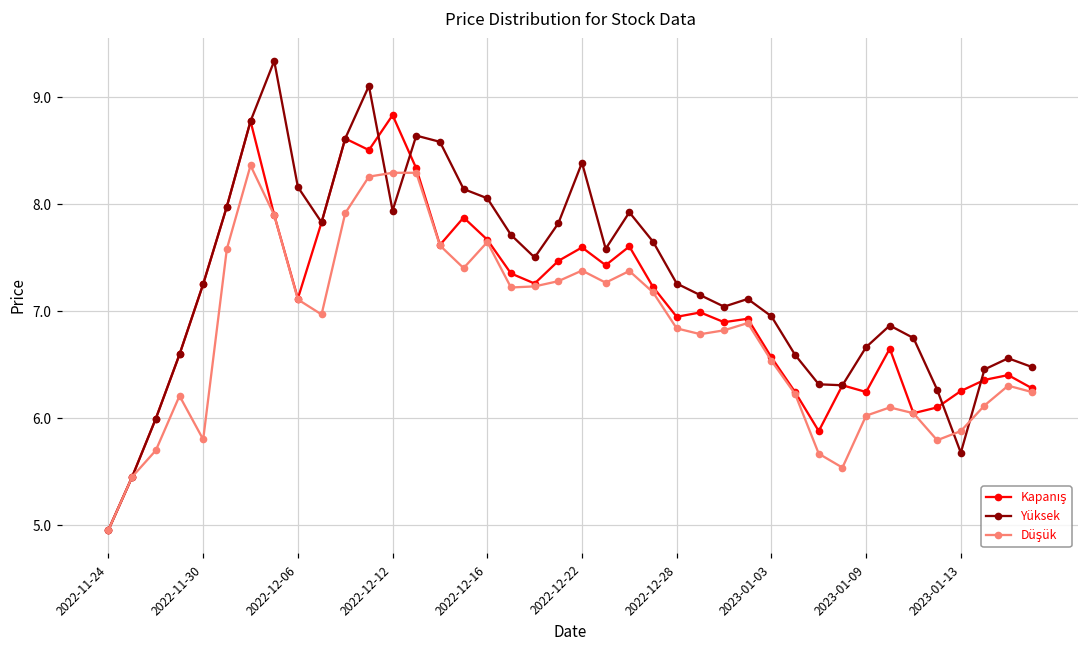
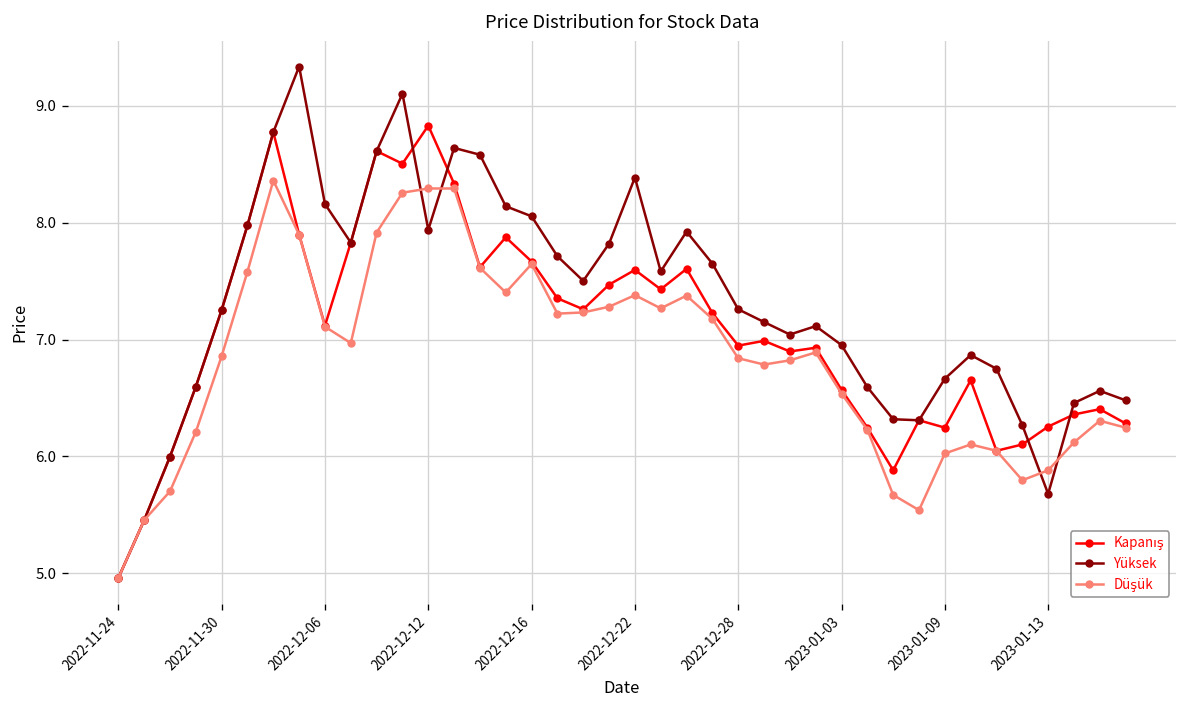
  {
    "Kapanış": {
      "2022-12-12": 8.8,
      "2022-12-22": 7.6,
      "2022-12-28": 6.9,
      "2023-01-03": 6.6,
      "2023-01-09": 6.2,
      "2023-01-13": 6.3
    },
    "Yüksek": {
      "2022-12-06": 8.2,
      "2022-12-12": 7.9,
      "2022-12-16": 8.1,
      "2022-12-22": 8.4,
      "2022-12-28": 7.3,
      "2023-01-03": 7.0,
      "2023-01-09": 6.7,
      "2023-01-13": 5.7
    },
    "Düşük": {
-     "2022-11-30": 5.8,
+     "2022-11-30": 6.9,
      "2022-12-12": 8.3,
      "2022-12-22": 7.4,
      "2022-12-28": 6.8,
      "2023-01-03": 6.5,
      "2023-01-09": 6.0,
      "2023-01-13": 5.9
    }
  }
